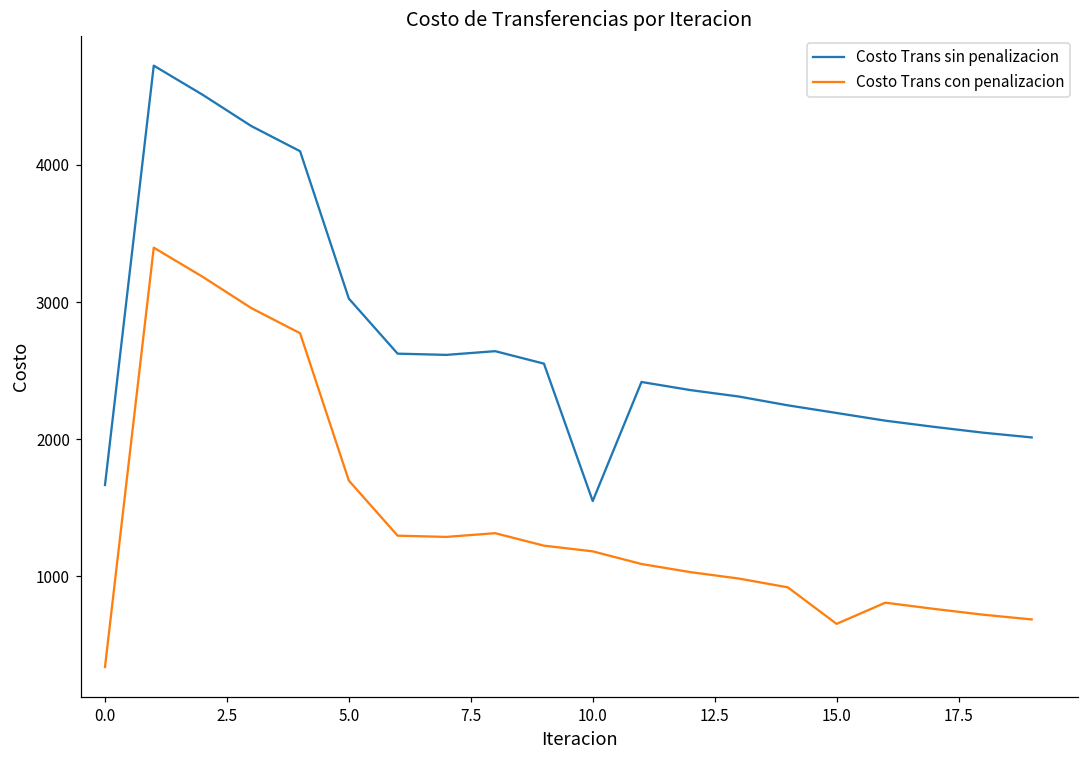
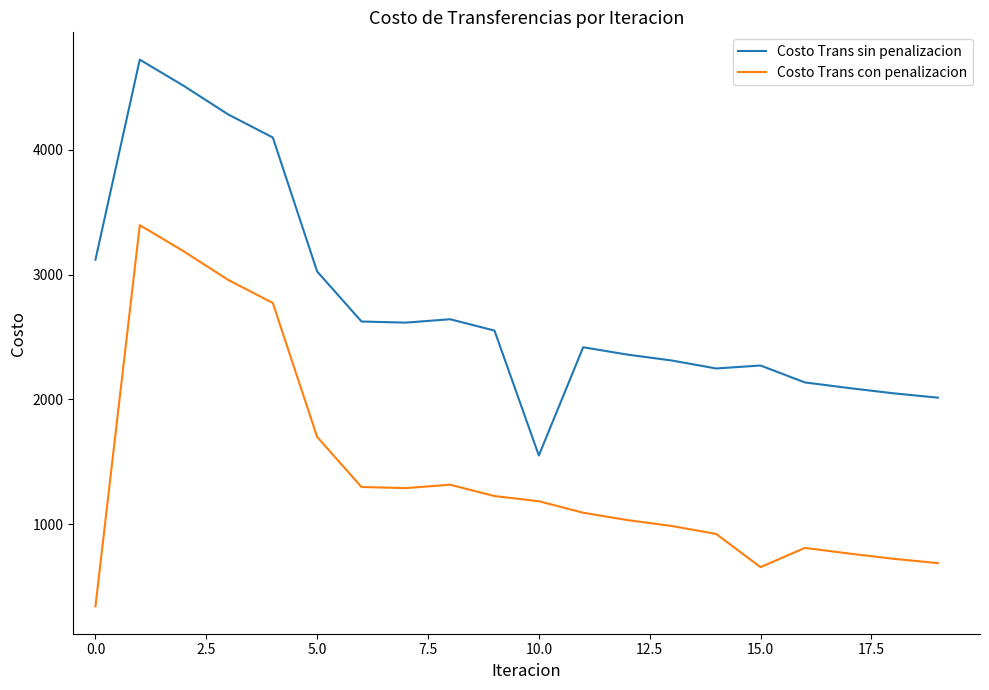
  {
    "Costo Trans sin penalizacion": {
-     "0.0": 1670,
+     "0.0": 3120,
      "5.0": 3030,
      "10.0": 1550,
-     "15.0": 2190
+     "15.0": 2270
    },
    "Costo Trans con penalizacion": {
      "0.0": 340,
      "5.0": 1700,
      "10.0": 1180,
      "15.0": 650
    }
  }
